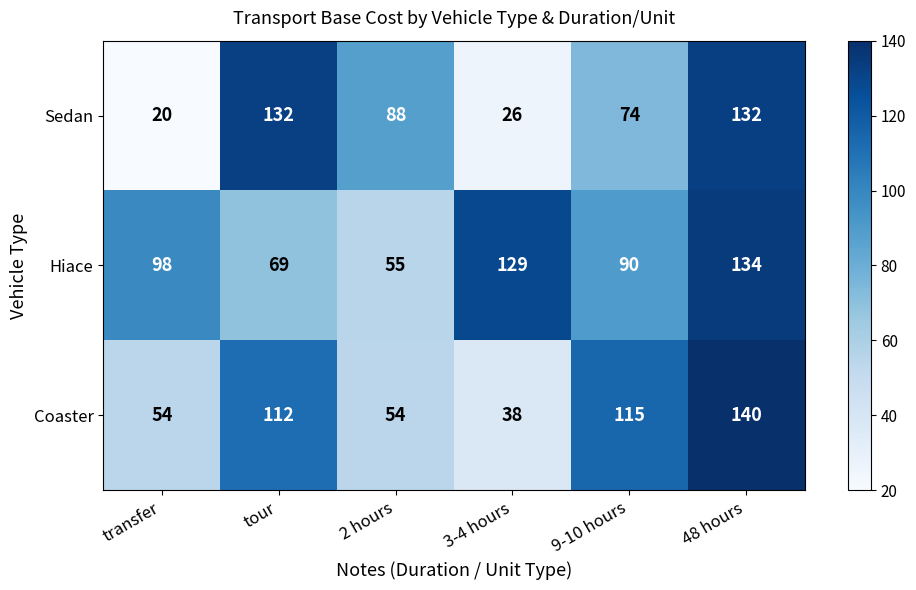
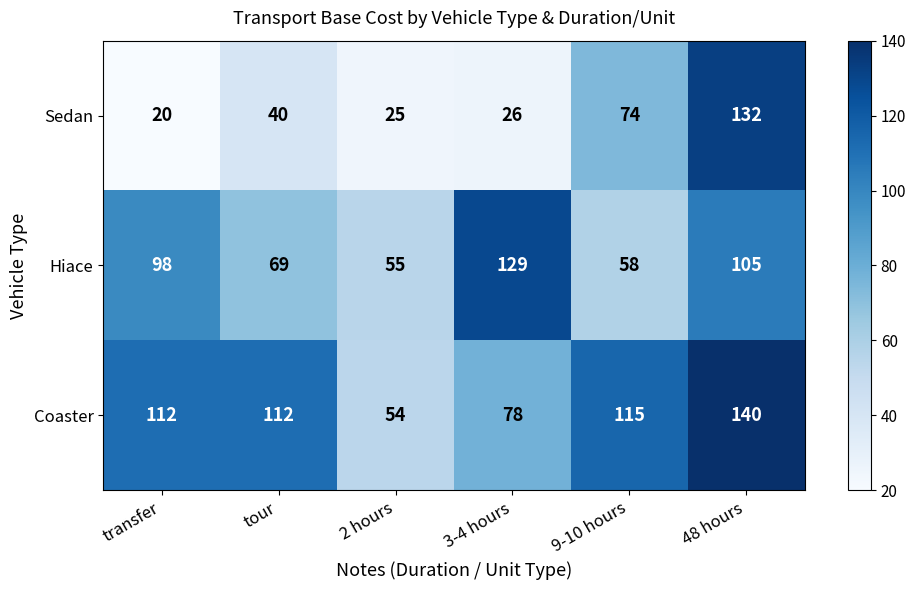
  {
    "Sedan": {
      "transfer": 20,
-     "tour": 132,
-     "2 hours": 88,
+     "tour": 40,
+     "2 hours": 25,
      "3-4 hours": 26,
      "9-10 hours": 74,
      "48 hours": 132
    },
    "Hiace": {
      "transfer": 98,
      "tour": 69,
      "2 hours": 55,
      "3-4 hours": 129,
-     "9-10 hours": 90,
-     "48 hours": 134
+     "9-10 hours": 58,
+     "48 hours": 105
    },
    "Coaster": {
-     "transfer": 54,
+     "transfer": 112,
      "tour": 112,
      "2 hours": 54,
-     "3-4 hours": 38,
+     "3-4 hours": 78,
      "9-10 hours": 115,
      "48 hours": 140
    }
  }
